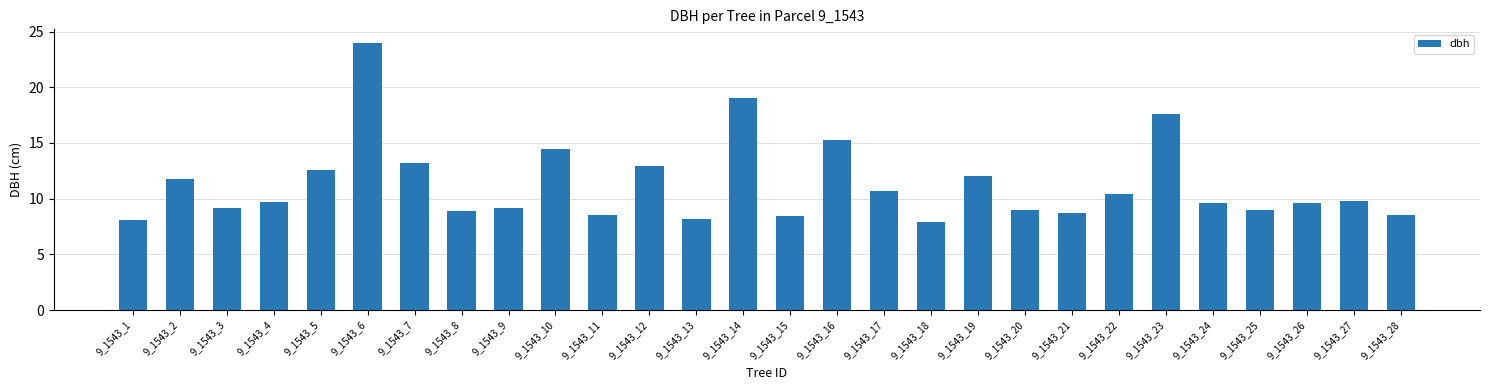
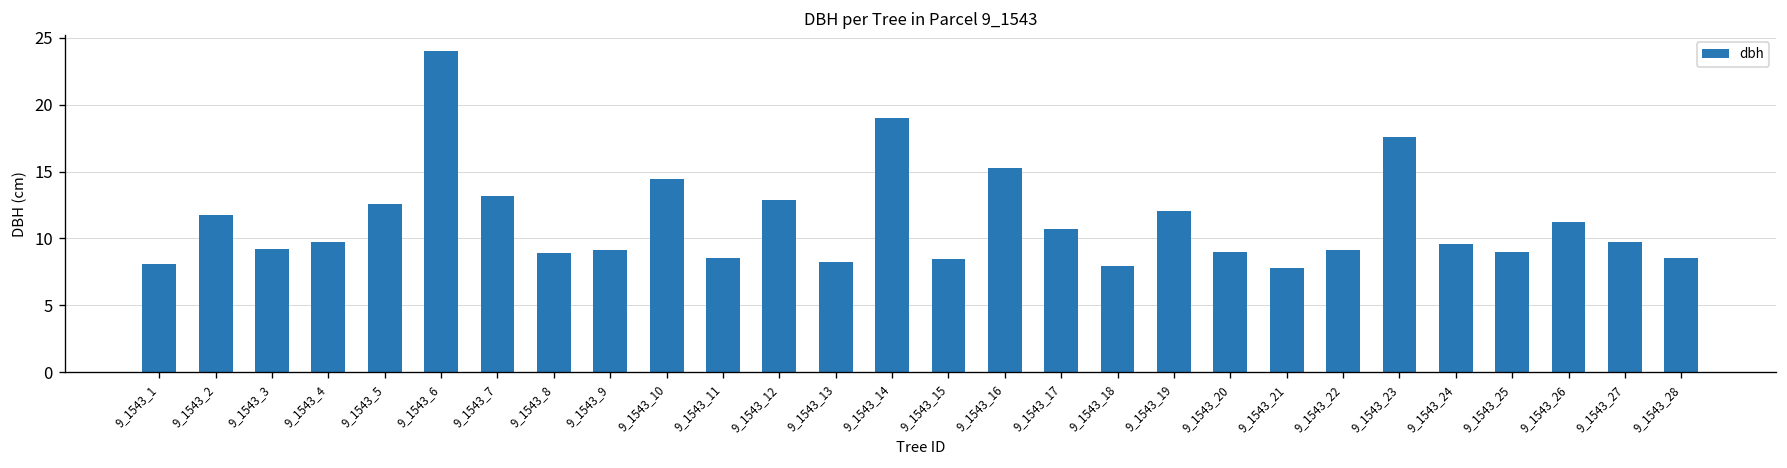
  {
    "9_1543_1": 8.1,
    "9_1543_2": 11.8,
    "9_1543_3": 9.2,
    "9_1543_4": 9.7,
    "9_1543_5": 12.6,
    "9_1543_6": 24.0,
    "9_1543_7": 13.2,
    "9_1543_8": 8.9,
    "9_1543_9": 9.2,
    "9_1543_10": 14.5,
    "9_1543_11": 8.6,
    "9_1543_12": 12.9,
    "9_1543_13": 8.2,
    "9_1543_14": 19.0,
    "9_1543_15": 8.5,
    "9_1543_16": 15.3,
    "9_1543_17": 10.7,
    "9_1543_18": 7.9,
    "9_1543_19": 12.1,
    "9_1543_20": 9.0,
-   "9_1543_21": 8.8,
-   "9_1543_22": 10.4,
+   "9_1543_21": 7.8,
+   "9_1543_22": 9.2,
    "9_1543_23": 17.6,
    "9_1543_24": 9.6,
    "9_1543_25": 9.0,
-   "9_1543_26": 9.6,
+   "9_1543_26": 11.2,
    "9_1543_27": 9.8,
    "9_1543_28": 8.5
  }
